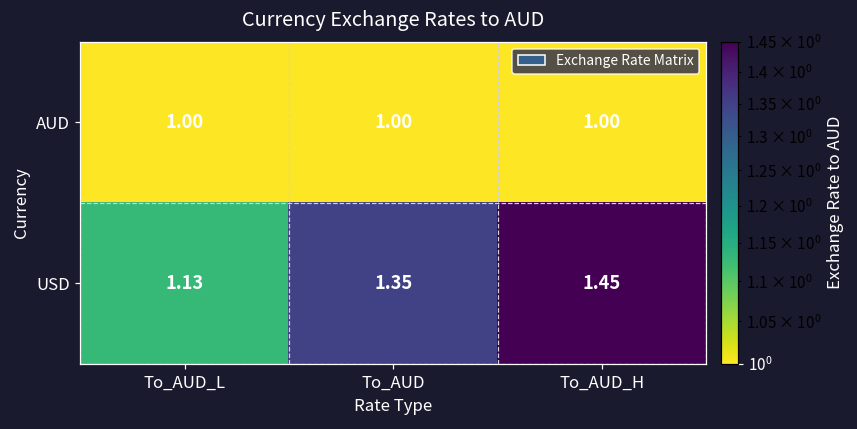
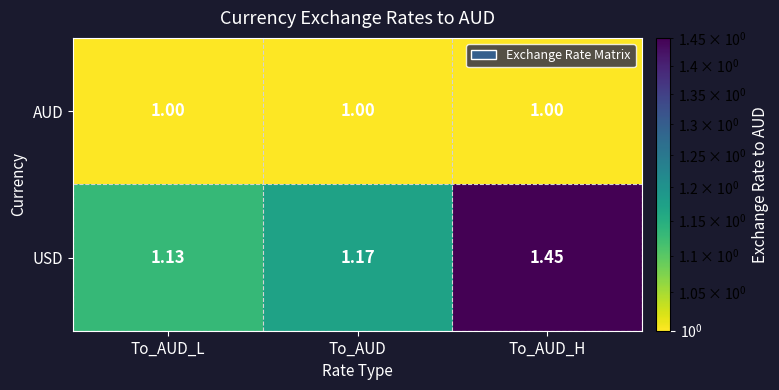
  {
    "AUD": {
      "To_AUD_L": 1.00,
      "To_AUD": 1.00,
      "To_AUD_H": 1.00
    },
    "USD": {
      "To_AUD_L": 1.13,
-     "To_AUD": 1.35,
+     "To_AUD": 1.17,
      "To_AUD_H": 1.45
    }
  }
